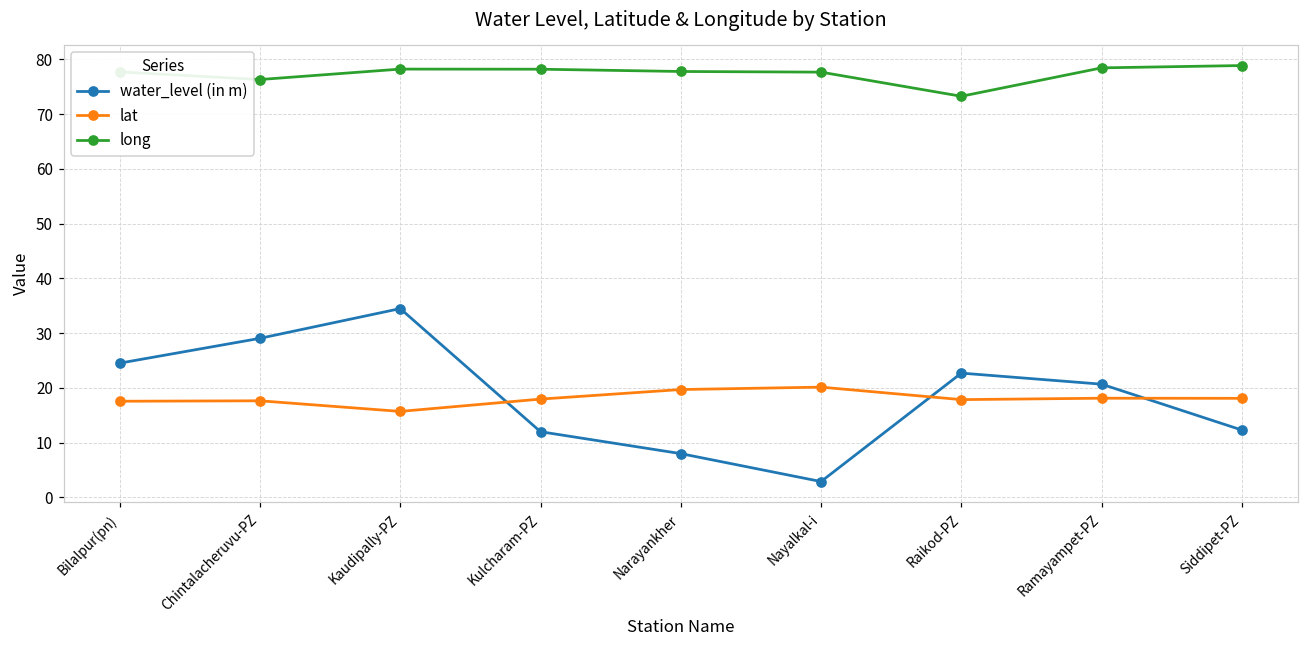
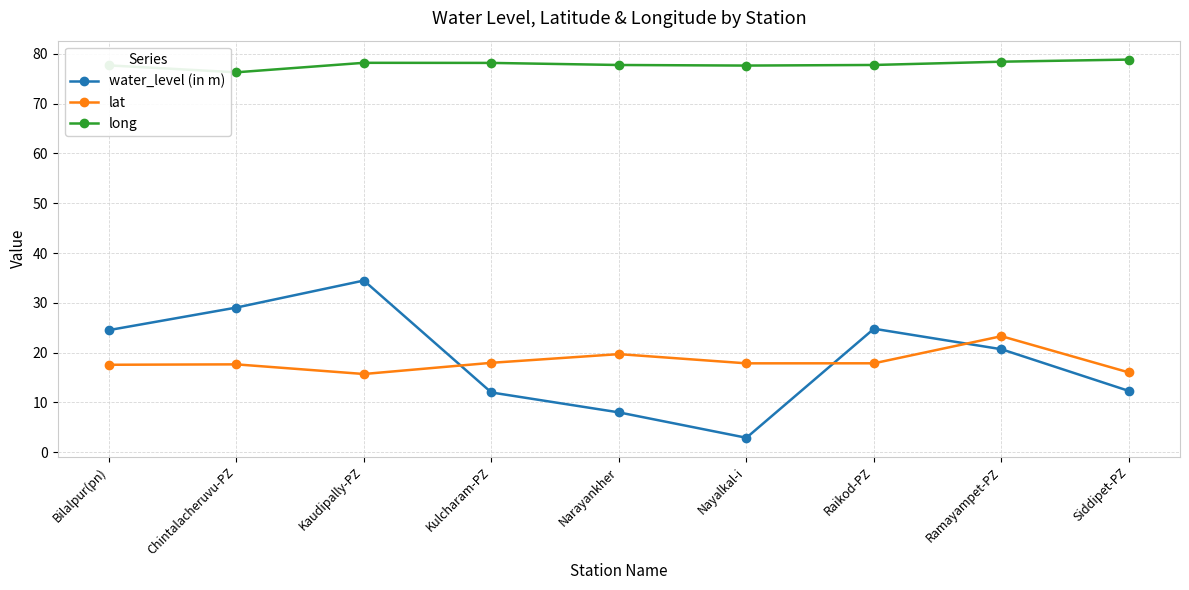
  {
    "water_level (in m)": {
      "Bilalpur(pn)": 25,
      "Chintalacheruvu-PZ": 29,
      "Kaudipally-PZ": 34,
      "Kulcharam-PZ": 12,
      "Narayankher": 8,
      "Nayalkal-i": 3,
-     "Raikod-PZ": 23,
+     "Raikod-PZ": 25,
      "Ramayampet-PZ": 21,
      "Siddipet-PZ": 12
    },
    "lat": {
      "Bilalpur(pn)": 18,
      "Chintalacheruvu-PZ": 18,
      "Kaudipally-PZ": 16,
      "Kulcharam-PZ": 18,
      "Narayankher": 20,
-     "Nayalkal-i": 20,
+     "Nayalkal-i": 18,
      "Raikod-PZ": 18,
-     "Ramayampet-PZ": 18,
-     "Siddipet-PZ": 18
+     "Ramayampet-PZ": 23,
+     "Siddipet-PZ": 16
    },
    "long": {
      "Chintalacheruvu-PZ": 76,
      "Kaudipally-PZ": 78,
      "Kulcharam-PZ": 78,
      "Narayankher": 78,
      "Nayalkal-i": 78,
-     "Raikod-PZ": 73,
+     "Raikod-PZ": 78,
      "Ramayampet-PZ": 78,
      "Siddipet-PZ": 79
    }
  }
